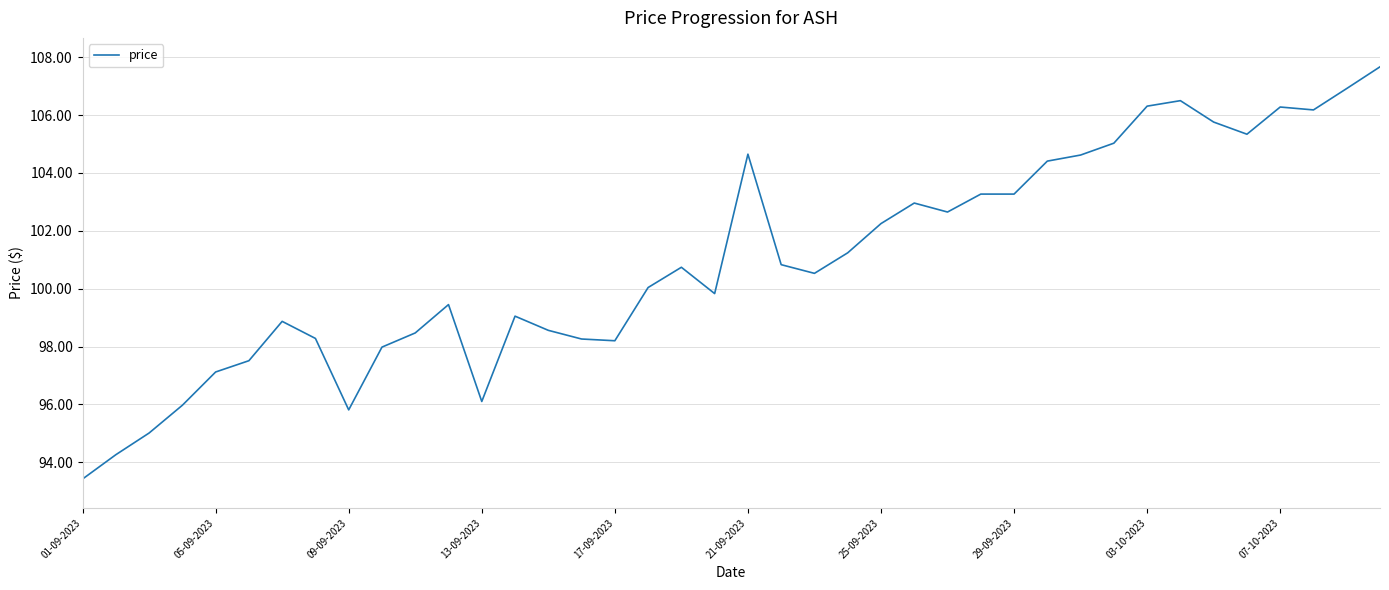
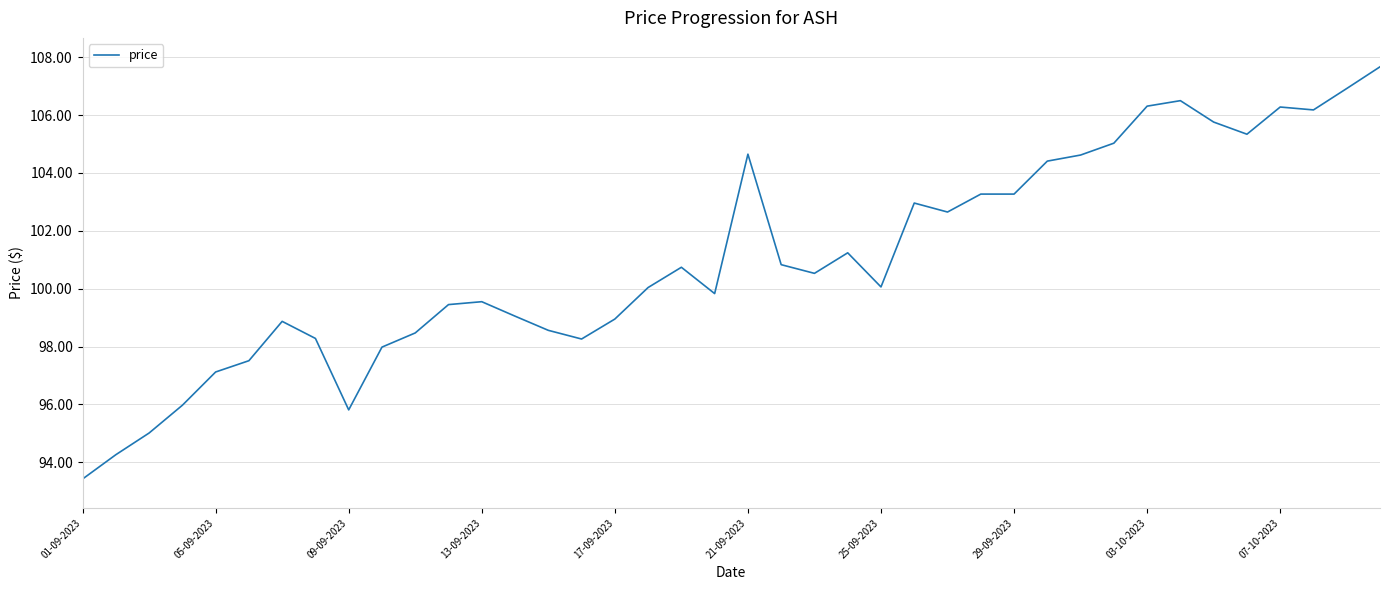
  {
    "01-09-2023": 93.4,
    "05-09-2023": 97.1,
    "09-09-2023": 95.8,
-   "13-09-2023": 96.1,
-   "17-09-2023": 98.2,
+   "13-09-2023": 99.6,
+   "17-09-2023": 99.0,
    "21-09-2023": 104.7,
-   "25-09-2023": 102.3,
+   "25-09-2023": 100.1,
    "29-09-2023": 103.3,
    "03-10-2023": 106.3,
    "07-10-2023": 106.3
  }
